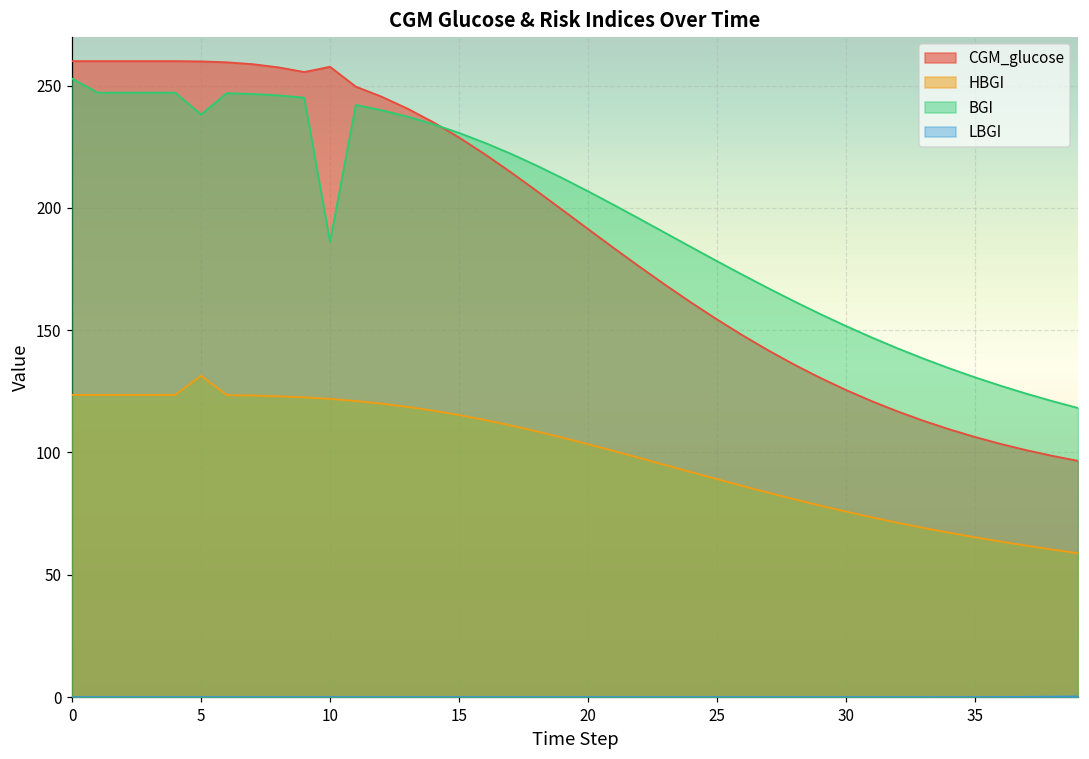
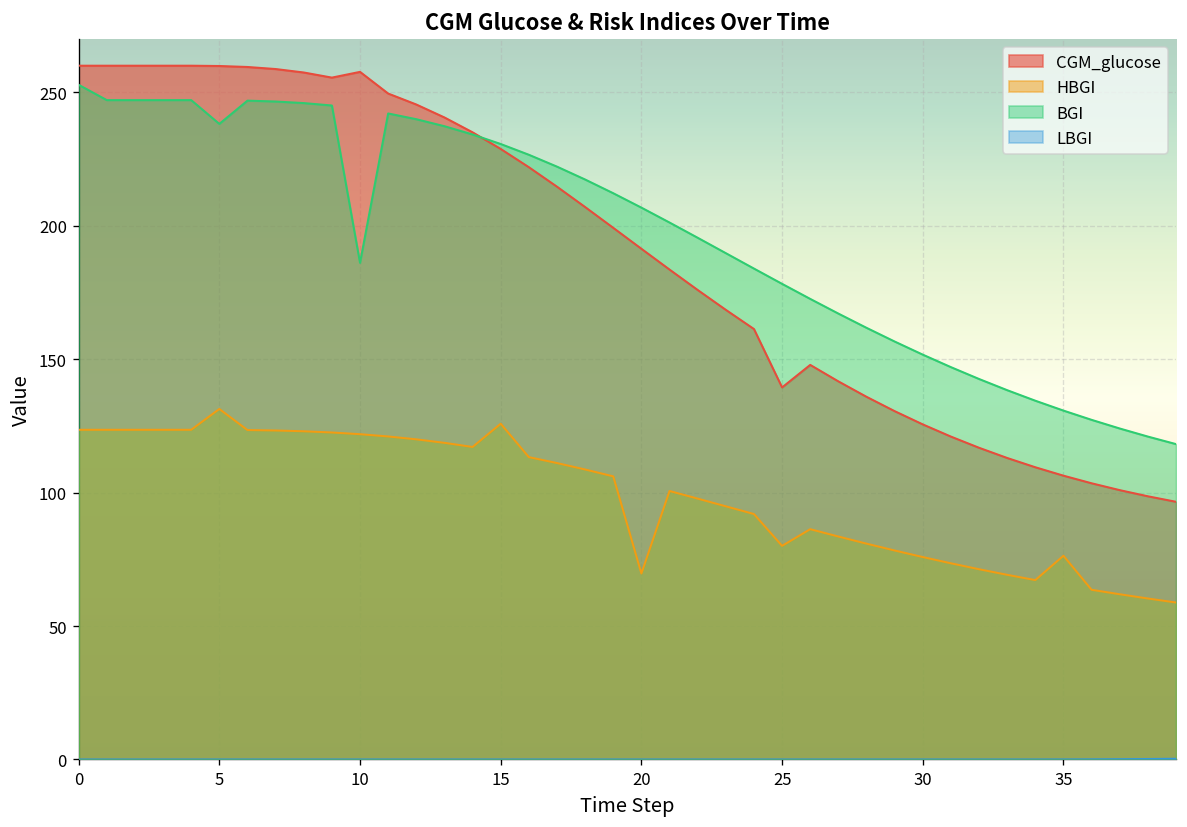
  {
    "CGM_glucose": {
      "0": 260,
      "5": 260,
      "10": 258,
      "15": 229,
      "20": 191,
-     "25": 154,
+     "25": 139,
      "30": 126,
      "35": 106
    },
    "HBGI": {
      "0": 124,
      "5": 131,
      "10": 122,
-     "15": 115,
-     "20": 103,
-     "25": 89,
+     "15": 126,
+     "20": 70,
+     "25": 80,
      "30": 76,
-     "35": 65
+     "35": 76
    },
    "BGI": {
      "0": 253,
      "5": 238,
      "10": 186,
      "15": 231,
      "20": 207,
      "25": 178,
      "30": 152,
      "35": 131
    },
    "LBGI": {
      "0": 0,
      "5": 0,
      "10": 0,
      "15": 0,
      "20": 0,
      "25": 0,
      "30": 0,
      "35": 0
    }
  }
